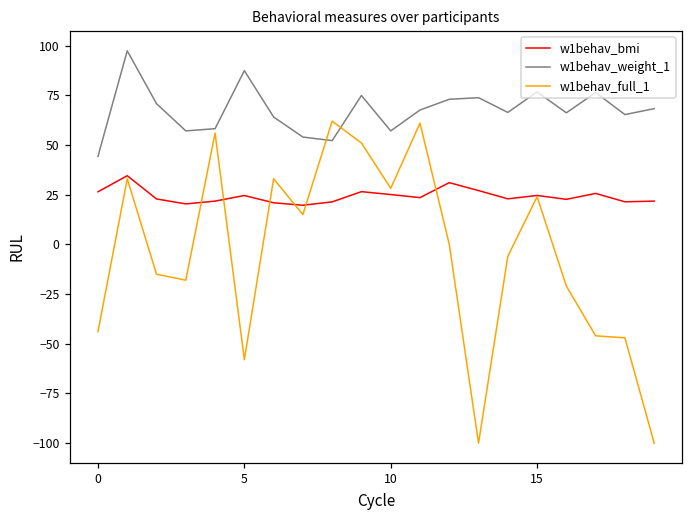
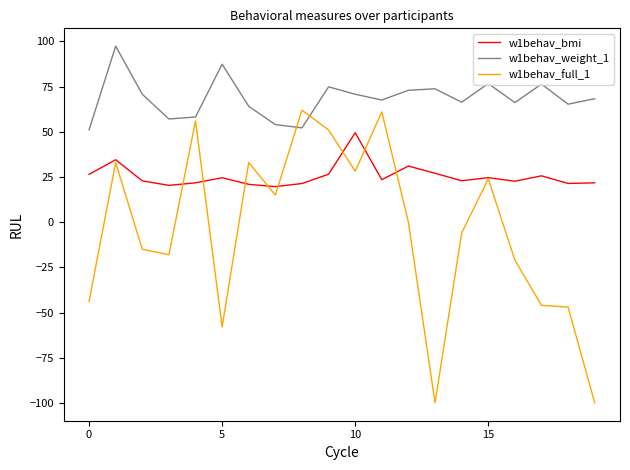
  {
    "w1behav_bmi": {
      "0": 26,
      "5": 25,
-     "10": 25
+     "10": 49
    },
    "w1behav_weight_1": {
-     "0": 44,
+     "0": 51,
      "5": 87,
-     "10": 57
+     "10": 71
    },
    "w1behav_full_1": {
      "0": -44,
      "5": -58,
      "10": 28
    }
  }
